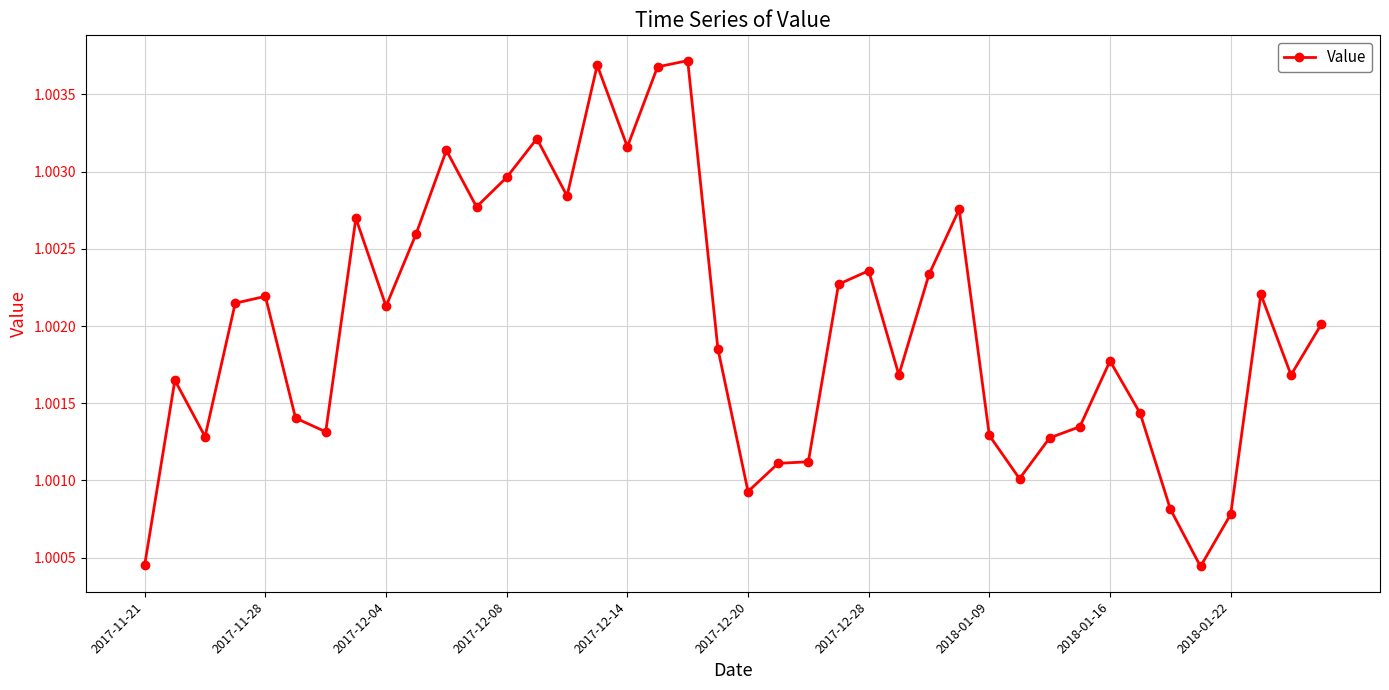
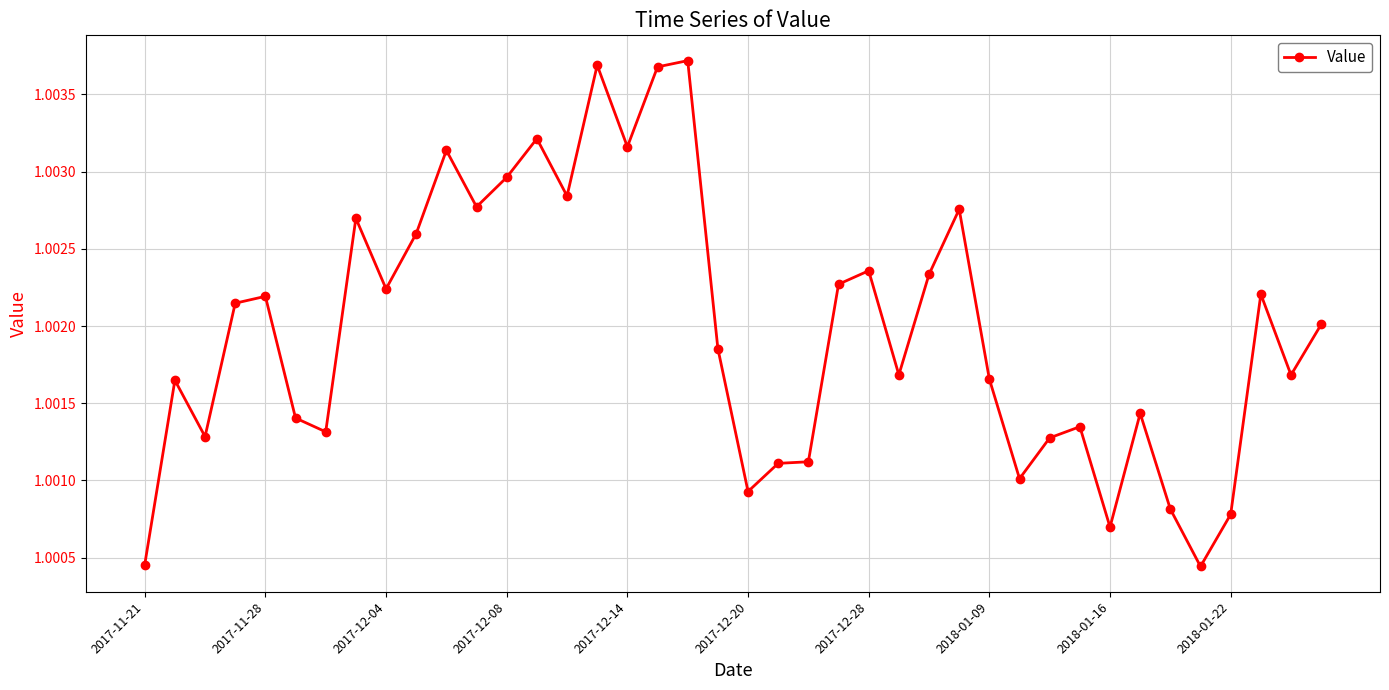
  {
    "2017-11-21": 1.00045,
    "2017-11-28": 1.00219,
-   "2017-12-04": 1.00213,
+   "2017-12-04": 1.00224,
    "2017-12-08": 1.00296,
    "2017-12-14": 1.00316,
    "2017-12-20": 1.00093,
    "2017-12-28": 1.00236,
-   "2018-01-09": 1.00129,
-   "2018-01-16": 1.00177,
+   "2018-01-09": 1.00166,
+   "2018-01-16": 1.00070,
    "2018-01-22": 1.00078
  }
